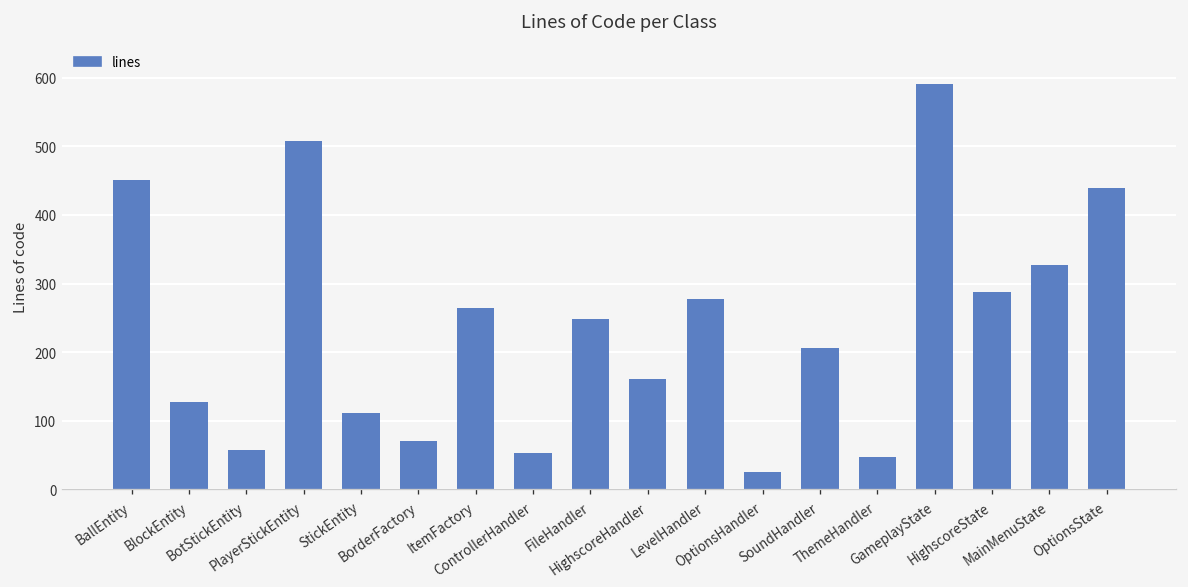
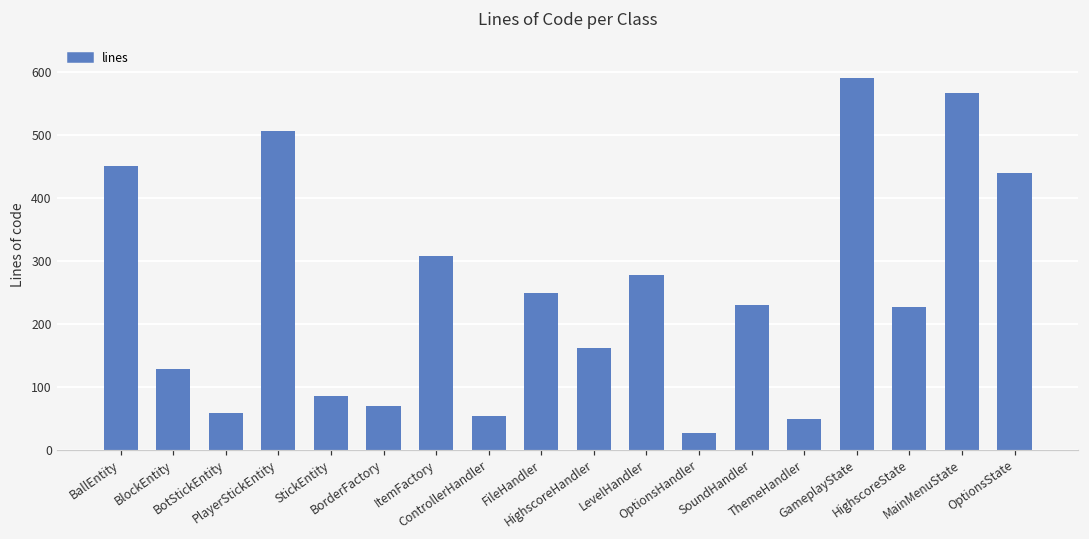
  {
    "BallEntity": 450,
    "BlockEntity": 130,
    "BotStickEntity": 60,
    "PlayerStickEntity": 510,
-   "StickEntity": 110,
+   "StickEntity": 90,
    "BorderFactory": 70,
-   "ItemFactory": 270,
+   "ItemFactory": 310,
    "ControllerHandler": 50,
    "FileHandler": 250,
    "HighscoreHandler": 160,
    "LevelHandler": 280,
    "OptionsHandler": 30,
-   "SoundHandler": 210,
+   "SoundHandler": 230,
    "ThemeHandler": 50,
    "GameplayState": 590,
-   "HighscoreState": 290,
-   "MainMenuState": 330,
+   "HighscoreState": 230,
+   "MainMenuState": 570,
    "OptionsState": 440
  }
